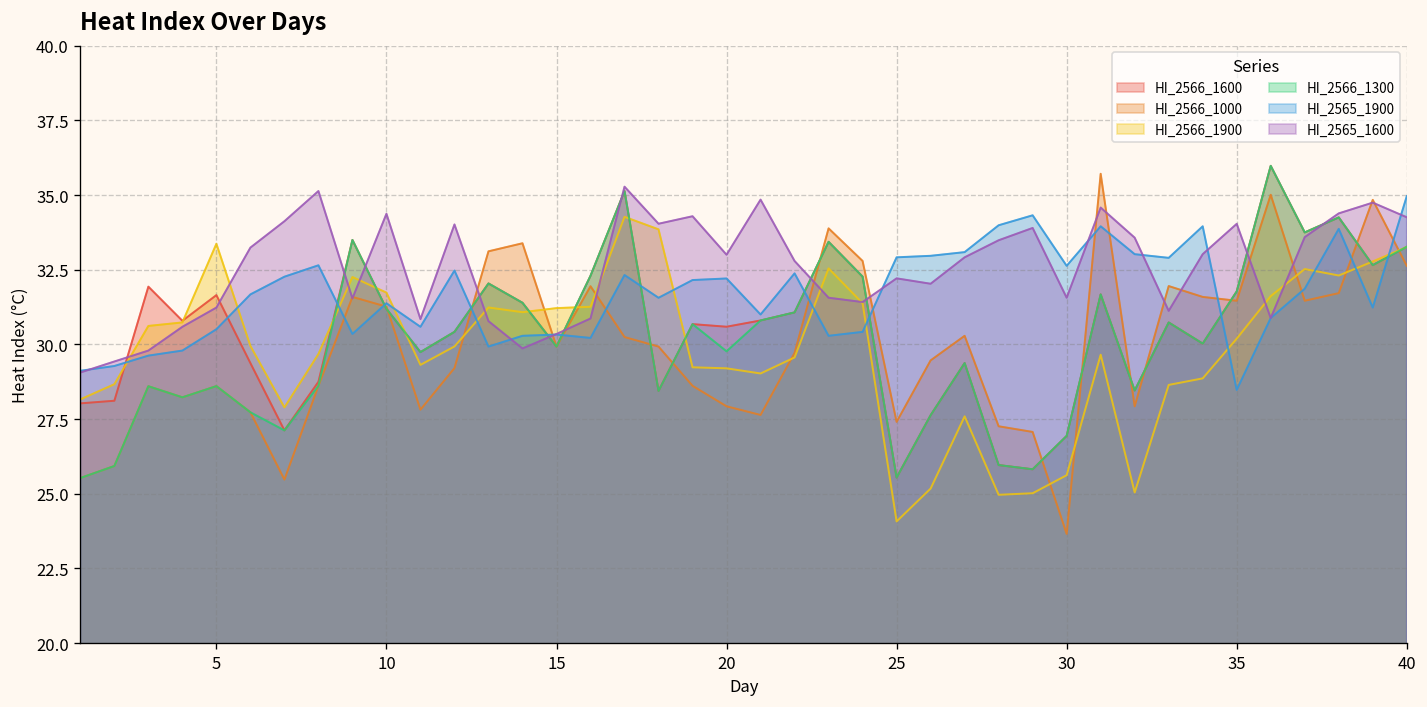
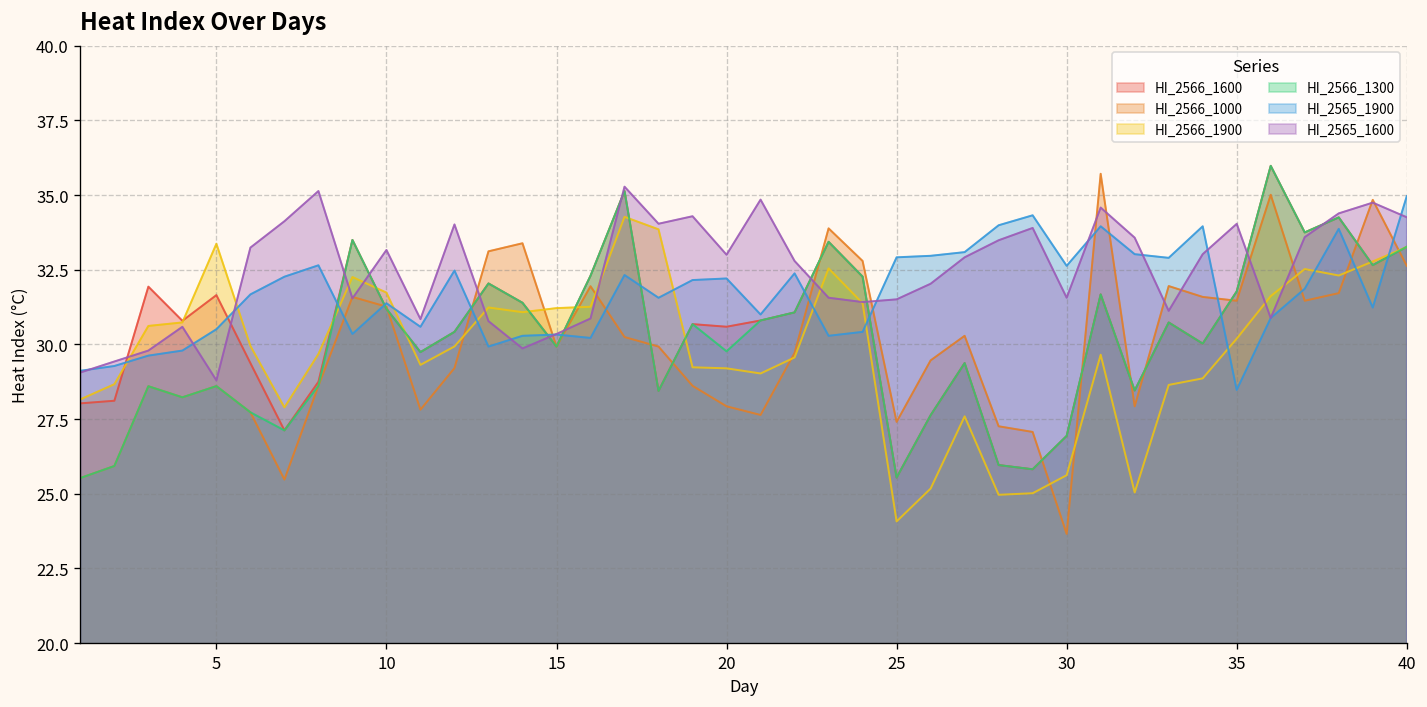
  {
    "HI_2566_1300": {
      "20": 29.8
    },
    "HI_2565_1900": {
      "5": 30.5,
      "10": 31.4,
      "20": 32.2,
      "25": 32.9,
      "30": 32.6,
      "35": 28.5,
      "40": 35.0
    },
    "HI_2565_1600": {
-     "5": 31.2,
-     "10": 34.4,
+     "5": 28.8,
+     "10": 33.2,
      "20": 33.0,
-     "25": 32.2,
+     "25": 31.5,
      "30": 31.6,
      "35": 34.0,
      "40": 34.3
    }
  }
